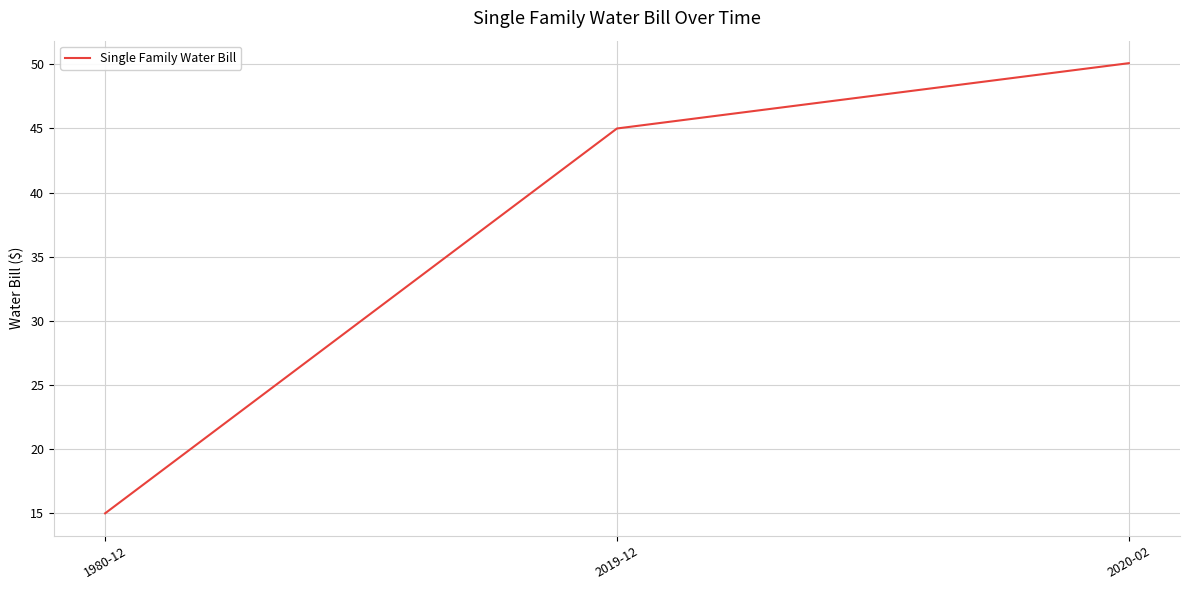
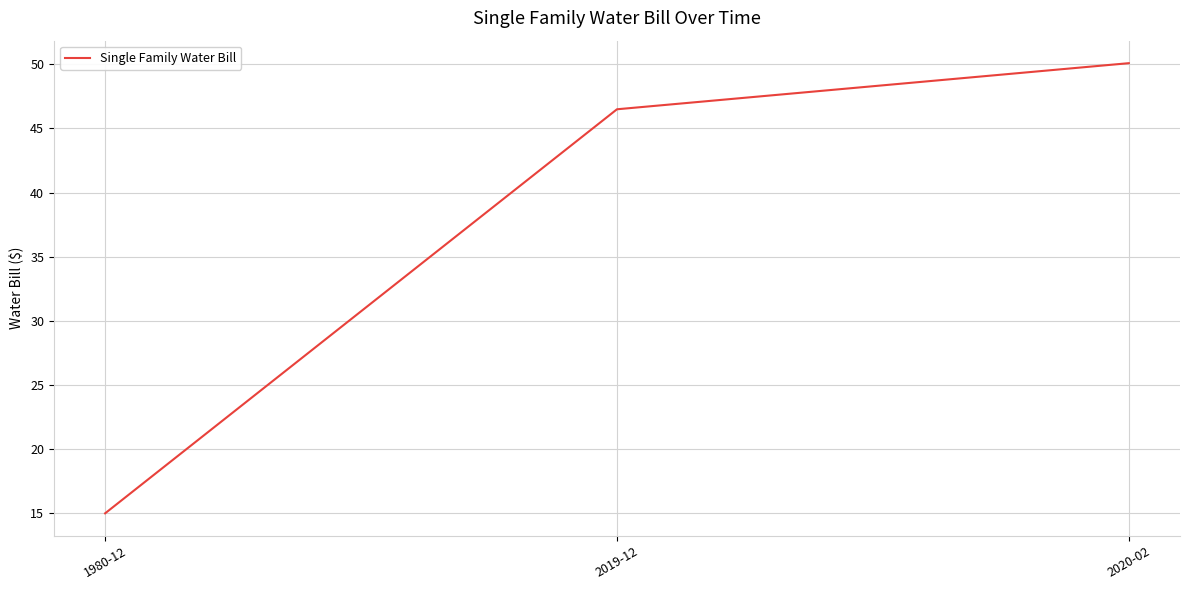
  {
    "1980-12": 15.0,
-   "2019-12": 45.0,
+   "2019-12": 46.5,
    "2020-02": 50.1
  }
